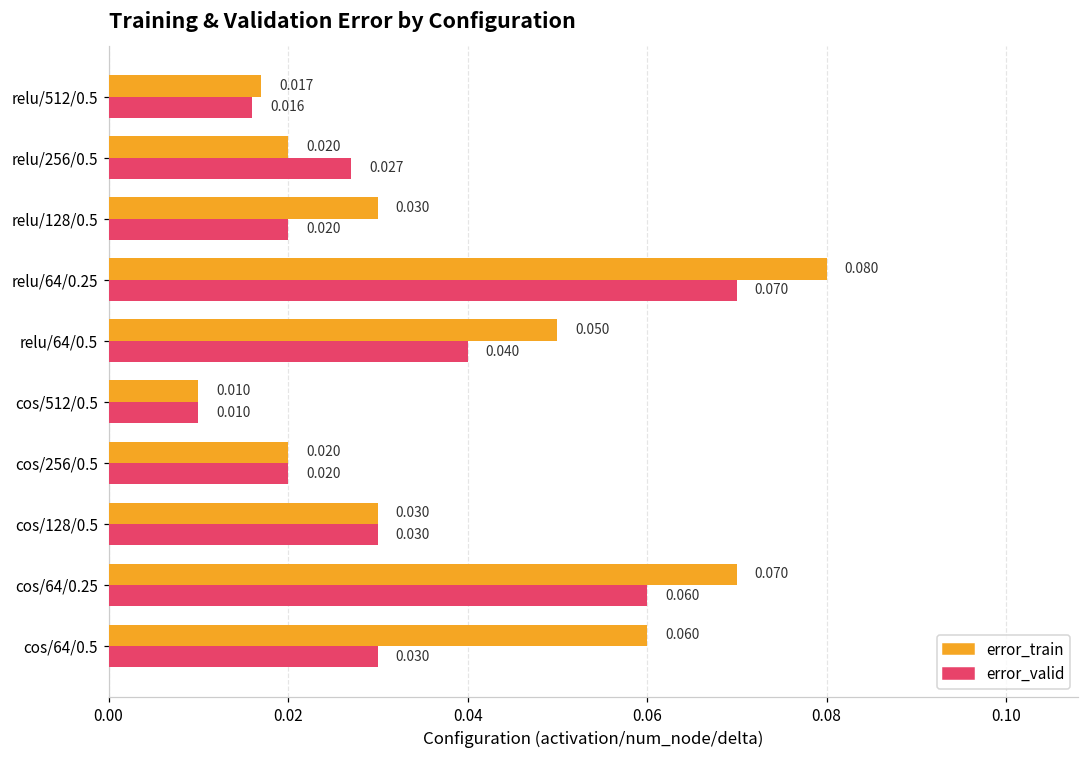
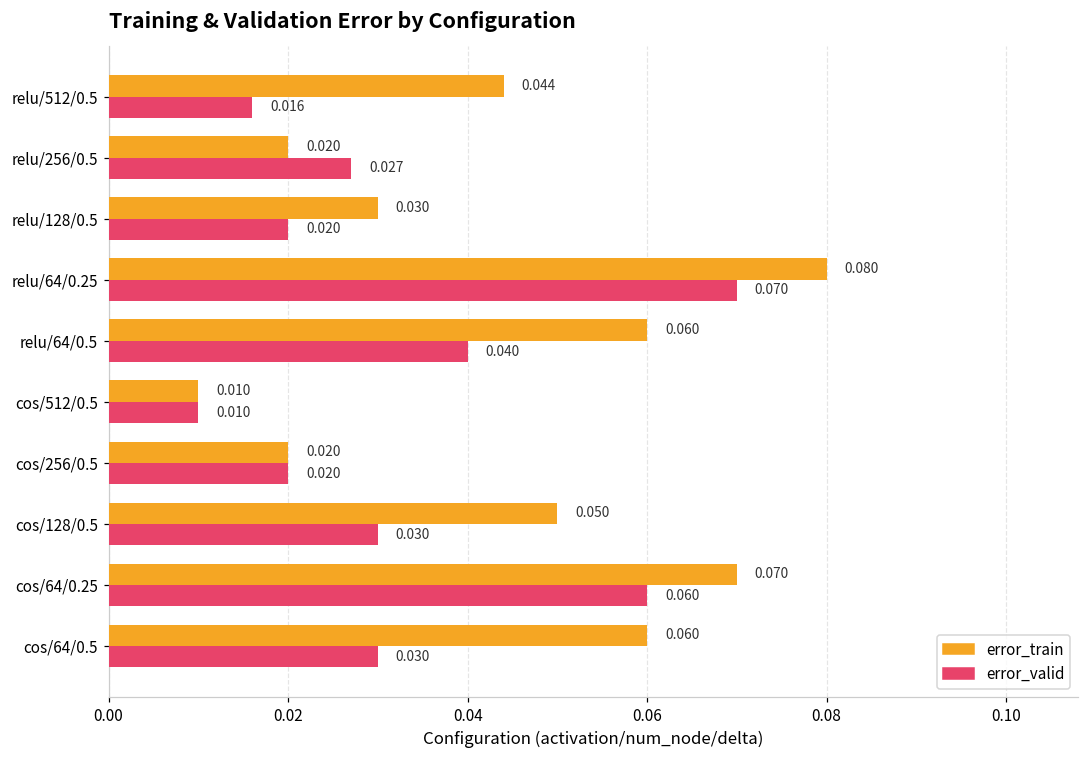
  {
    "error_train": {
-     "relu/512/0.5": 0.017,
+     "relu/512/0.5": 0.044,
      "relu/256/0.5": 0.020,
      "relu/128/0.5": 0.030,
      "relu/64/0.25": 0.080,
-     "relu/64/0.5": 0.050,
+     "relu/64/0.5": 0.060,
      "cos/512/0.5": 0.010,
      "cos/256/0.5": 0.020,
-     "cos/128/0.5": 0.030,
+     "cos/128/0.5": 0.050,
      "cos/64/0.25": 0.070,
      "cos/64/0.5": 0.060
    },
    "error_valid": {
      "relu/512/0.5": 0.016,
      "relu/256/0.5": 0.027,
      "relu/128/0.5": 0.020,
      "relu/64/0.25": 0.070,
      "relu/64/0.5": 0.040,
      "cos/512/0.5": 0.010,
      "cos/256/0.5": 0.020,
      "cos/128/0.5": 0.030,
      "cos/64/0.25": 0.060,
      "cos/64/0.5": 0.030
    }
  }
